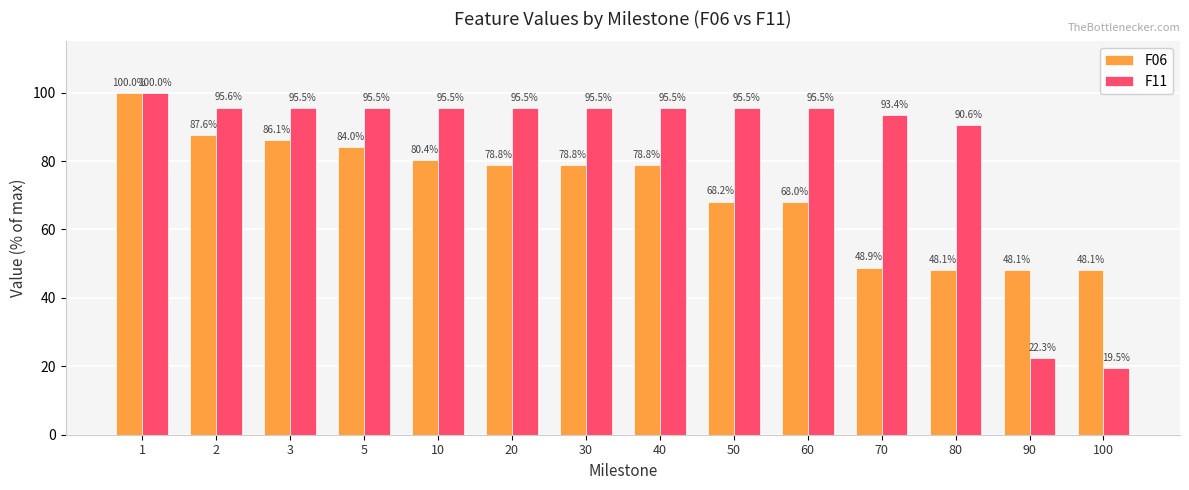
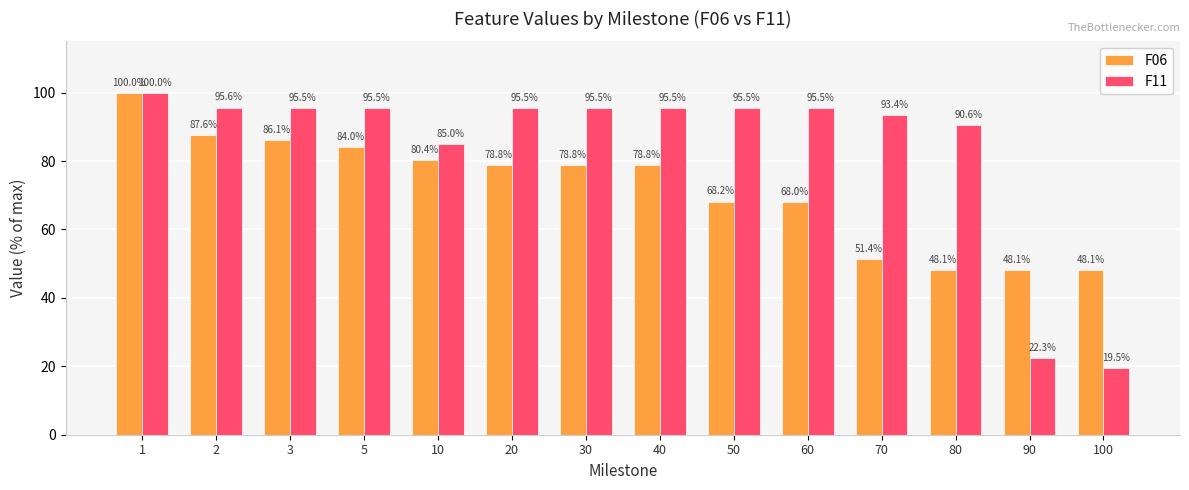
  {
    "F06": {
      "2": "87.6%",
      "3": "86.1%",
      "5": "84.0%",
      "10": "80.4%",
      "20": "78.8%",
      "30": "78.8%",
      "40": "78.8%",
      "50": "68.2%",
      "60": "68.0%",
-     "70": "48.9%",
+     "70": "51.4%",
      "80": "48.1%",
      "90": "48.1%",
      "100": "48.1%"
    },
    "F11": {
      "2": "95.6%",
      "3": "95.5%",
      "5": "95.5%",
-     "10": "95.5%",
+     "10": "85.0%",
      "20": "95.5%",
      "30": "95.5%",
      "40": "95.5%",
      "50": "95.5%",
      "60": "95.5%",
      "70": "93.4%",
      "80": "90.6%",
      "90": "22.3%",
      "100": "19.5%"
    }
  }
